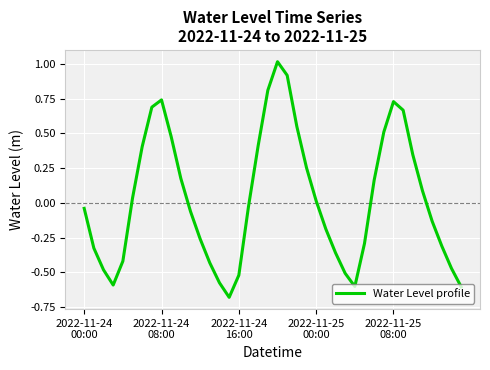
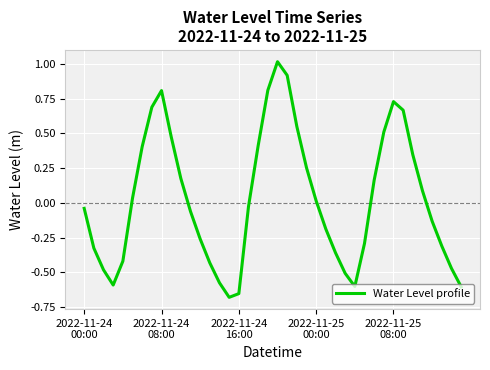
  {
    "2022-11-24 00:00": -0.04,
-   "2022-11-24 08:00": 0.74,
-   "2022-11-24 16:00": -0.52,
+   "2022-11-24 08:00": 0.81,
+   "2022-11-24 16:00": -0.65,
    "2022-11-25 00:00": 0.01,
    "2022-11-25 08:00": 0.73
  }
